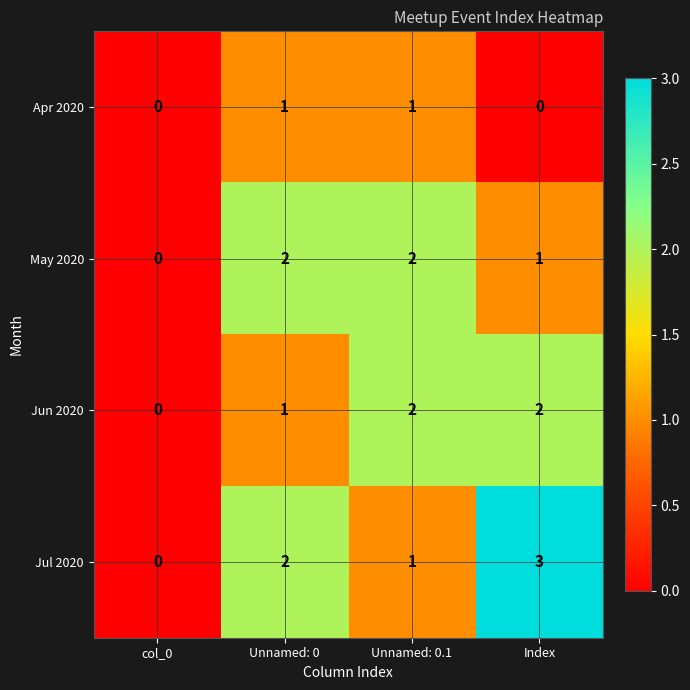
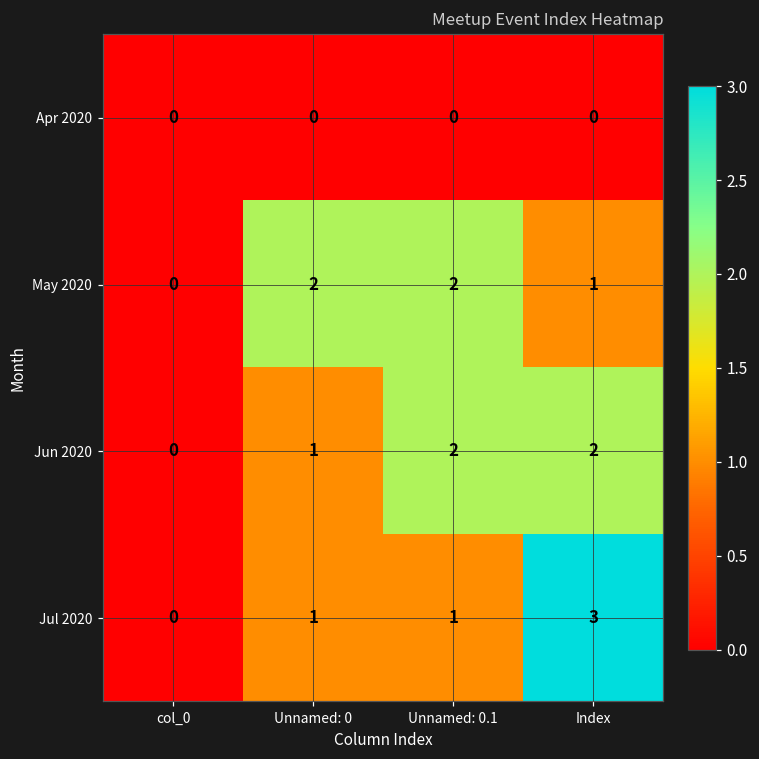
  {
    "Apr 2020": {
      "col_0": 0,
-     "Unnamed: 0": 1,
-     "Unnamed: 0.1": 1,
+     "Unnamed: 0": 0,
+     "Unnamed: 0.1": 0,
      "Index": 0
    },
    "May 2020": {
      "col_0": 0,
      "Unnamed: 0": 2,
      "Unnamed: 0.1": 2,
      "Index": 1
    },
    "Jun 2020": {
      "col_0": 0,
      "Unnamed: 0": 1,
      "Unnamed: 0.1": 2,
      "Index": 2
    },
    "Jul 2020": {
      "col_0": 0,
-     "Unnamed: 0": 2,
+     "Unnamed: 0": 1,
      "Unnamed: 0.1": 1,
      "Index": 3
    }
  }
